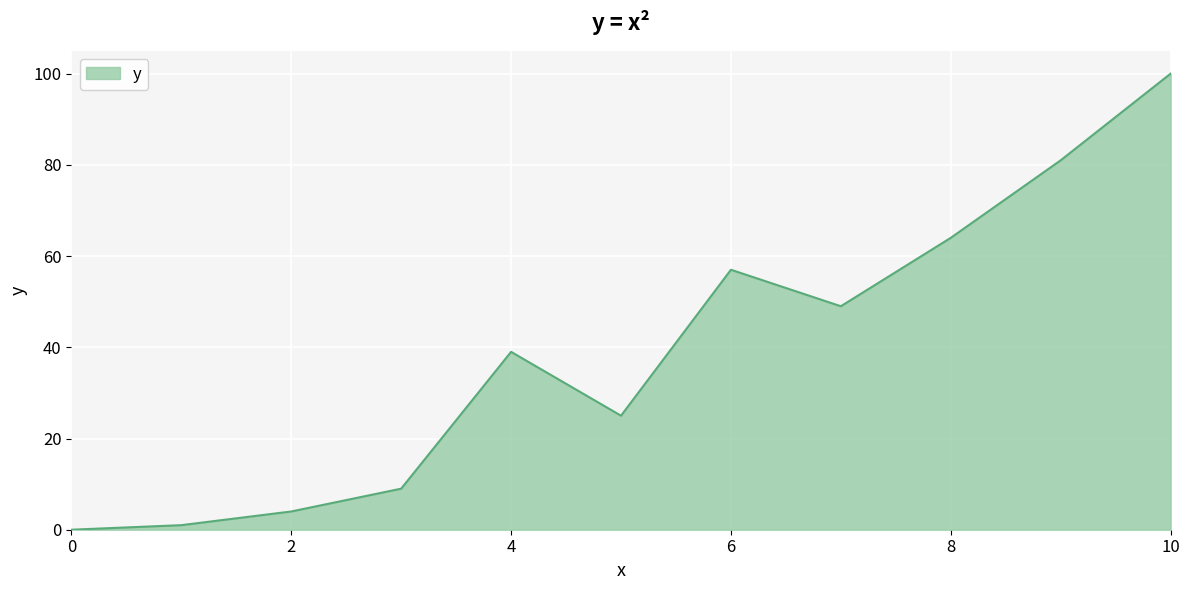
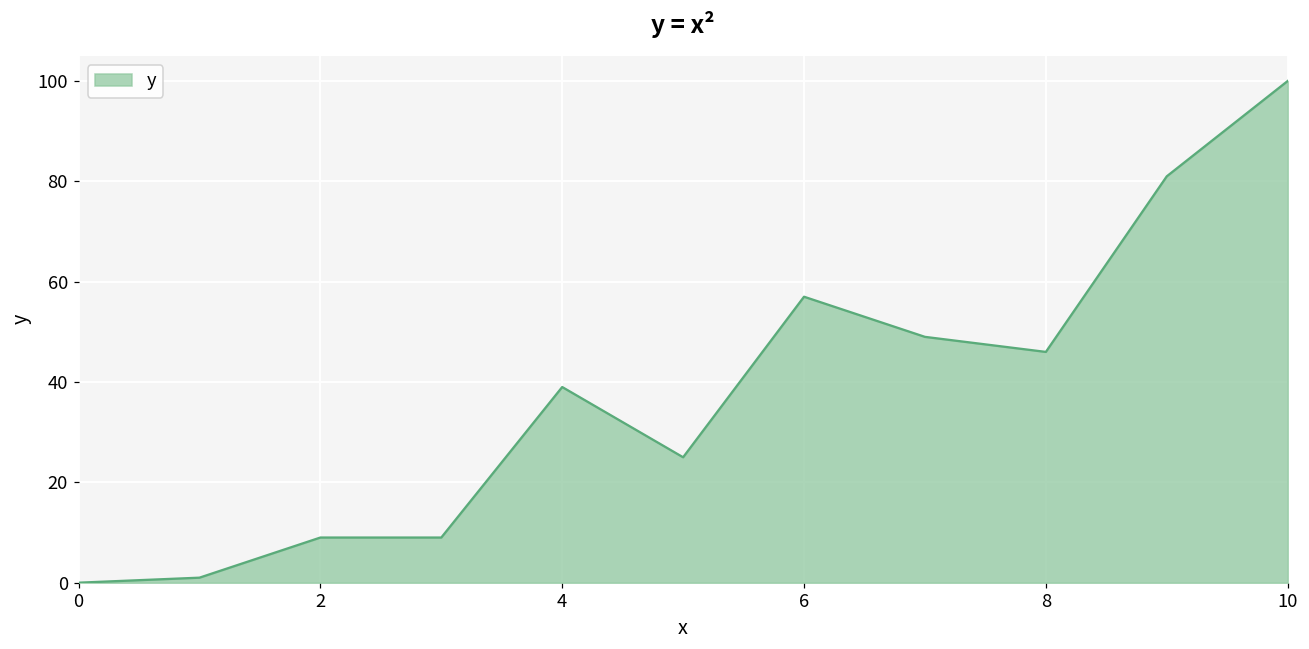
  {
    "0": 0,
-   "2": 4,
+   "2": 9,
    "4": 39,
    "6": 57,
-   "8": 64,
+   "8": 46,
    "10": 100
  }
